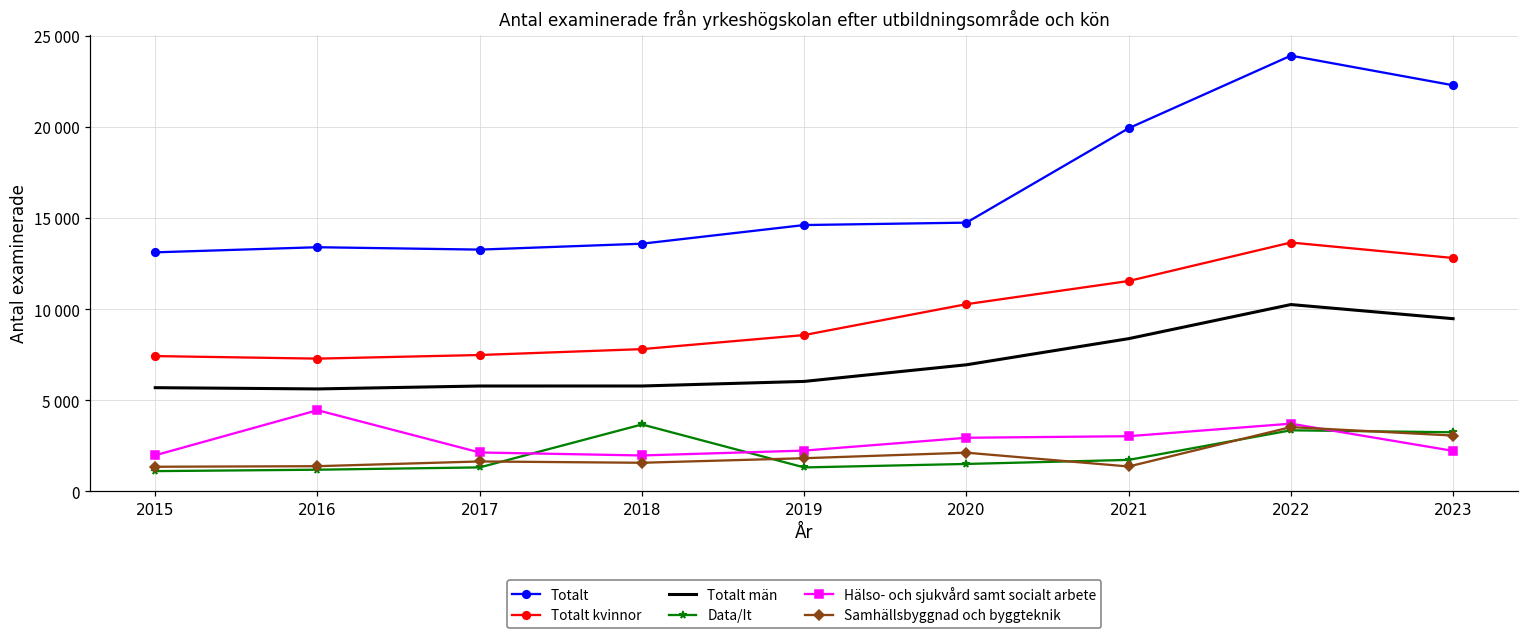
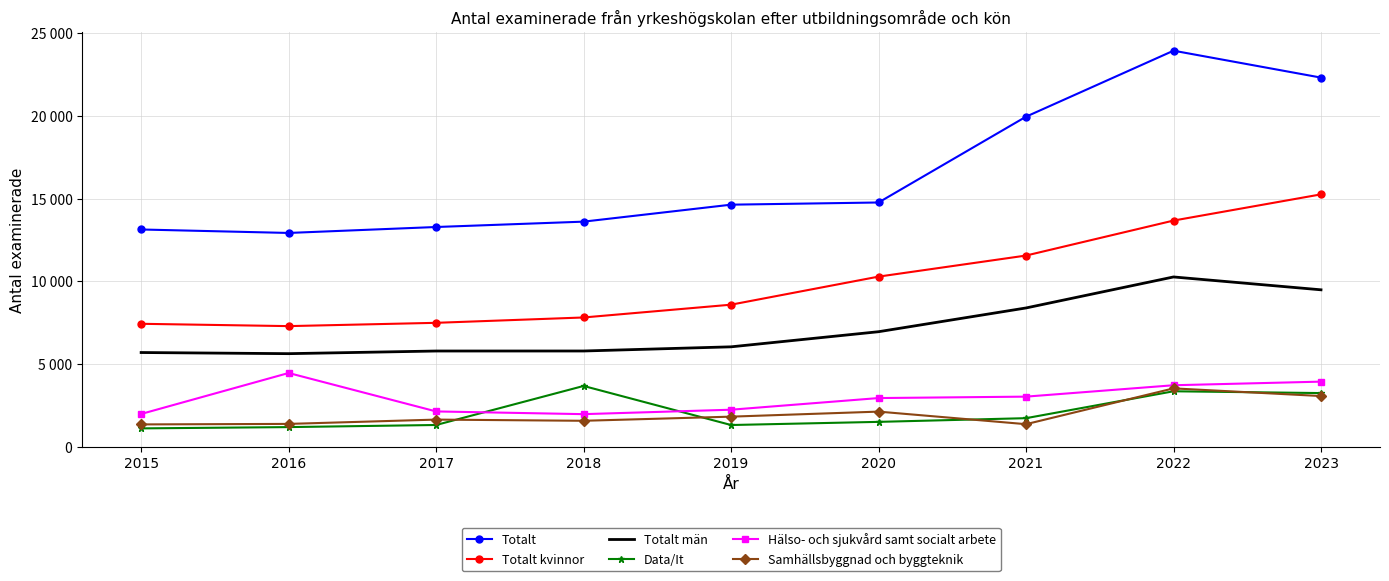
  {
    "Totalt": {
      "2015": 13100,
-     "2016": 13400,
+     "2016": 12900,
      "2017": 13300,
      "2018": 13600,
      "2019": 14600,
      "2020": 14800,
      "2021": 19900,
      "2022": 23900,
      "2023": 22300
    },
    "Totalt kvinnor": {
      "2015": 7400,
      "2016": 7300,
      "2017": 7500,
      "2018": 7800,
      "2019": 8600,
      "2020": 10300,
      "2021": 11600,
      "2022": 13700,
-     "2023": 12800
+     "2023": 15300
    },
    "Totalt män": {
      "2015": 5700,
      "2016": 5600,
      "2017": 5800,
      "2018": 5800,
      "2019": 6000,
      "2020": 7000,
      "2021": 8400,
      "2022": 10300,
      "2023": 9500
    },
    "Data/It": {
      "2015": 1100,
      "2016": 1200,
      "2017": 1300,
      "2018": 3700,
      "2019": 1300,
      "2020": 1500,
      "2021": 1700,
      "2022": 3400,
      "2023": 3200
    },
    "Hälso- och sjukvård samt socialt arbete": {
      "2015": 2000,
      "2016": 4500,
      "2017": 2100,
      "2018": 2000,
      "2019": 2200,
      "2020": 2900,
      "2021": 3000,
      "2022": 3700,
-     "2023": 2200
+     "2023": 3900
    },
    "Samhällsbyggnad och byggteknik": {
      "2015": 1400,
      "2016": 1400,
      "2017": 1600,
      "2018": 1600,
      "2019": 1800,
      "2020": 2100,
      "2021": 1400,
      "2022": 3500,
      "2023": 3100
    }
  }
